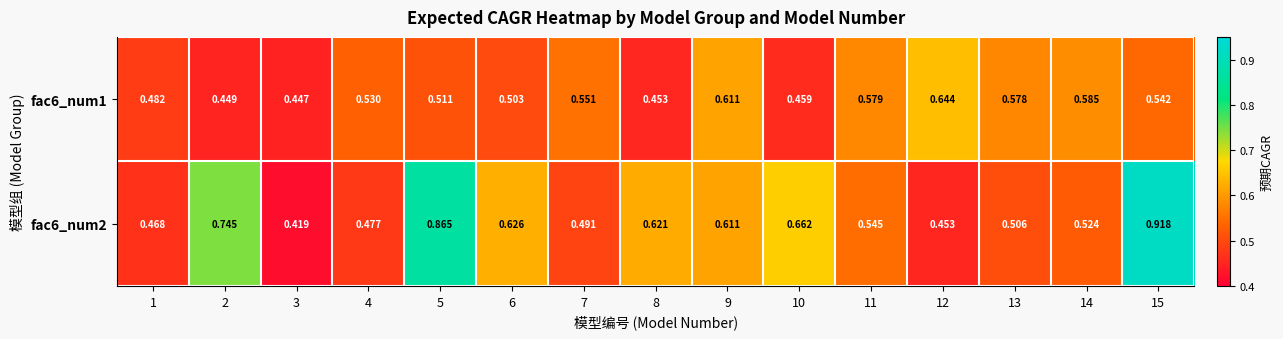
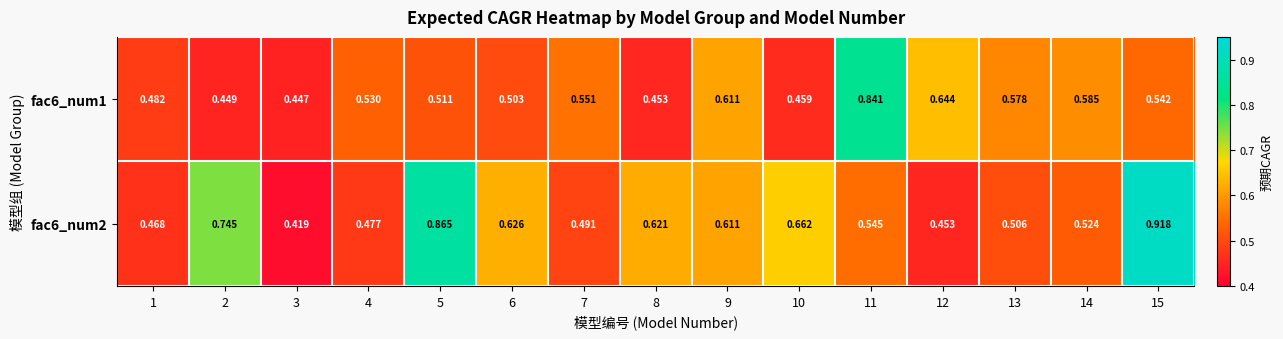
  {
    "fac6_num1": {
      "1": 0.482,
      "2": 0.449,
      "3": 0.447,
      "4": 0.530,
      "5": 0.511,
      "6": 0.503,
      "7": 0.551,
      "8": 0.453,
      "9": 0.611,
      "10": 0.459,
-     "11": 0.579,
+     "11": 0.841,
      "12": 0.644,
      "13": 0.578,
      "14": 0.585,
      "15": 0.542
    },
    "fac6_num2": {
      "1": 0.468,
      "2": 0.745,
      "3": 0.419,
      "4": 0.477,
      "5": 0.865,
      "6": 0.626,
      "7": 0.491,
      "8": 0.621,
      "9": 0.611,
      "10": 0.662,
      "11": 0.545,
      "12": 0.453,
      "13": 0.506,
      "14": 0.524,
      "15": 0.918
    }
  }
